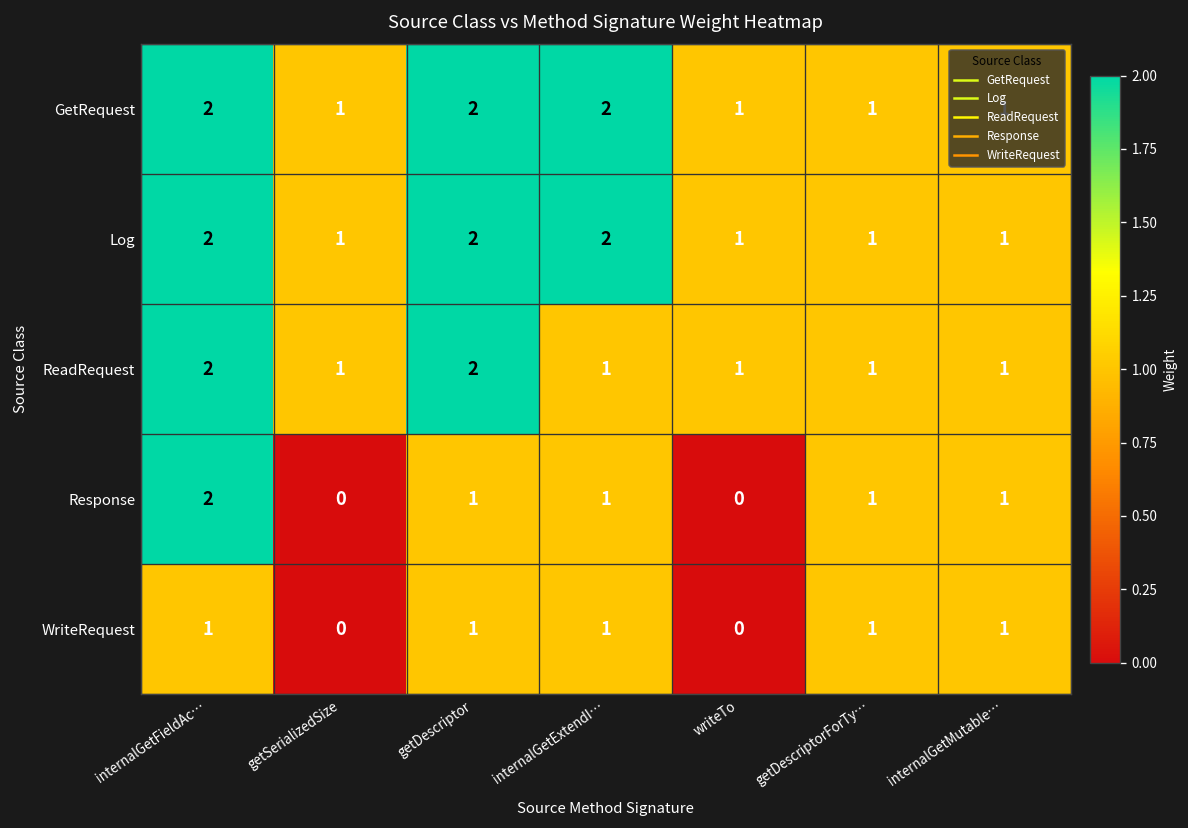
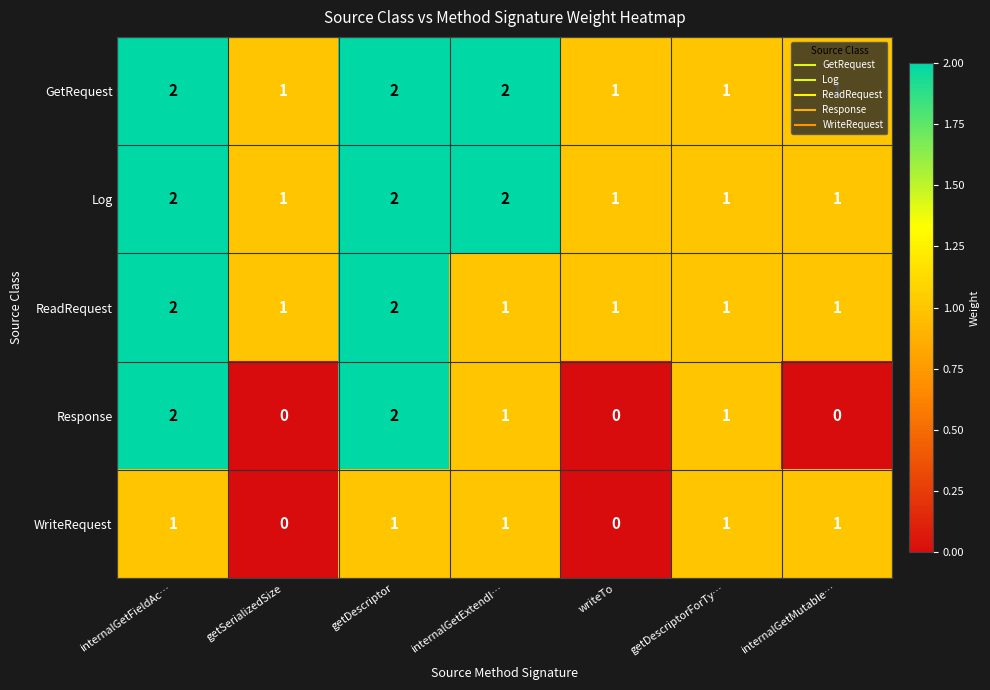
  {
    "GetRequest": {
      "internalGetFieldAc…": 2,
      "getSerializedSize": 1,
      "getDescriptor": 2,
      "internalGetExtendI…": 2,
      "writeTo": 1,
      "getDescriptorForTy…": 1
    },
    "Log": {
      "internalGetFieldAc…": 2,
      "getSerializedSize": 1,
      "getDescriptor": 2,
      "internalGetExtendI…": 2,
      "writeTo": 1,
      "getDescriptorForTy…": 1,
      "internalGetMutable…": 1
    },
    "ReadRequest": {
      "internalGetFieldAc…": 2,
      "getSerializedSize": 1,
      "getDescriptor": 2,
      "internalGetExtendI…": 1,
      "writeTo": 1,
      "getDescriptorForTy…": 1,
      "internalGetMutable…": 1
    },
    "Response": {
      "internalGetFieldAc…": 2,
      "getSerializedSize": 0,
-     "getDescriptor": 1,
+     "getDescriptor": 2,
      "internalGetExtendI…": 1,
      "writeTo": 0,
      "getDescriptorForTy…": 1,
-     "internalGetMutable…": 1
+     "internalGetMutable…": 0
    },
    "WriteRequest": {
      "internalGetFieldAc…": 1,
      "getSerializedSize": 0,
      "getDescriptor": 1,
      "internalGetExtendI…": 1,
      "writeTo": 0,
      "getDescriptorForTy…": 1,
      "internalGetMutable…": 1
    }
  }
